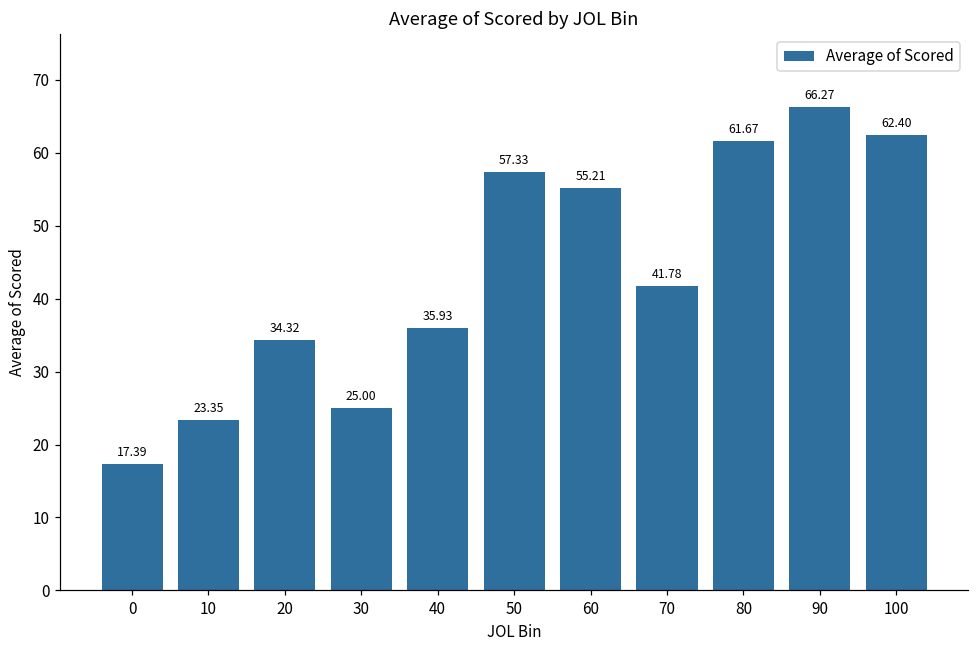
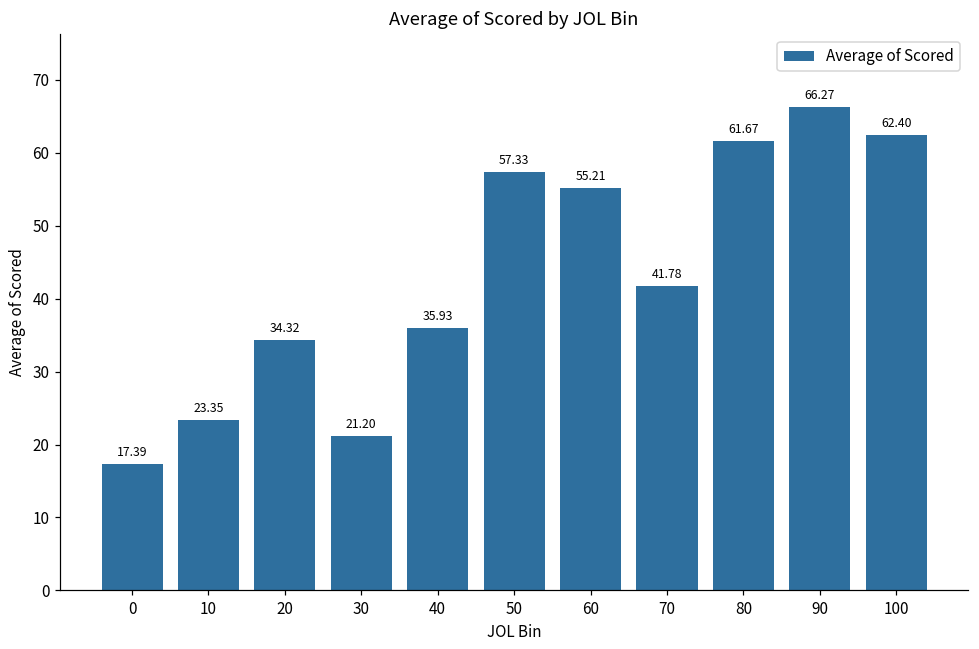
  {
    "0": 17.39,
    "10": 23.35,
    "20": 34.32,
-   "30": 25.00,
+   "30": 21.20,
    "40": 35.93,
    "50": 57.33,
    "60": 55.21,
    "70": 41.78,
    "80": 61.67,
    "90": 66.27,
    "100": 62.40
  }
